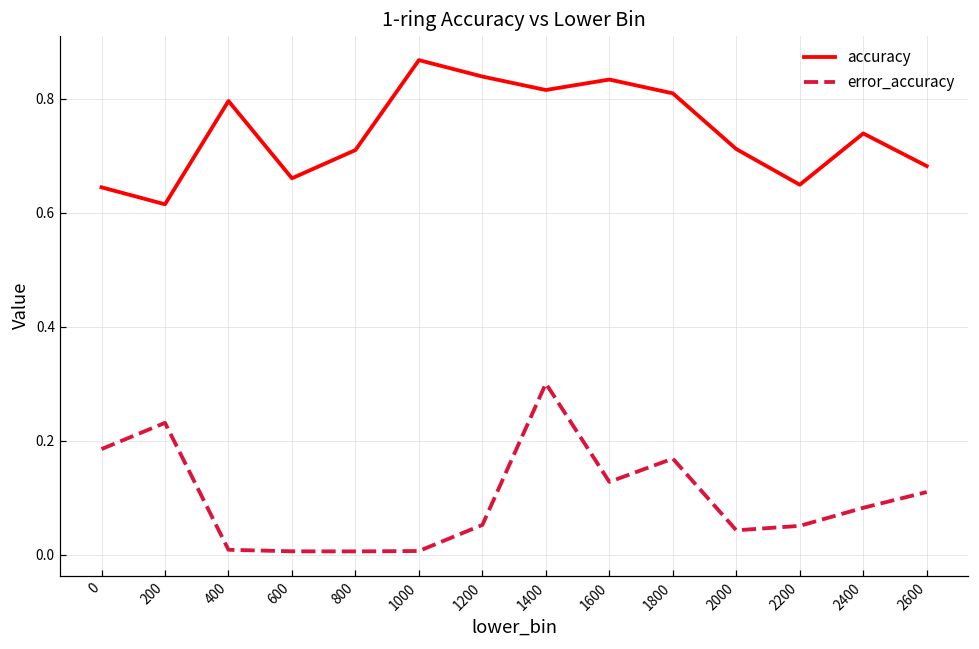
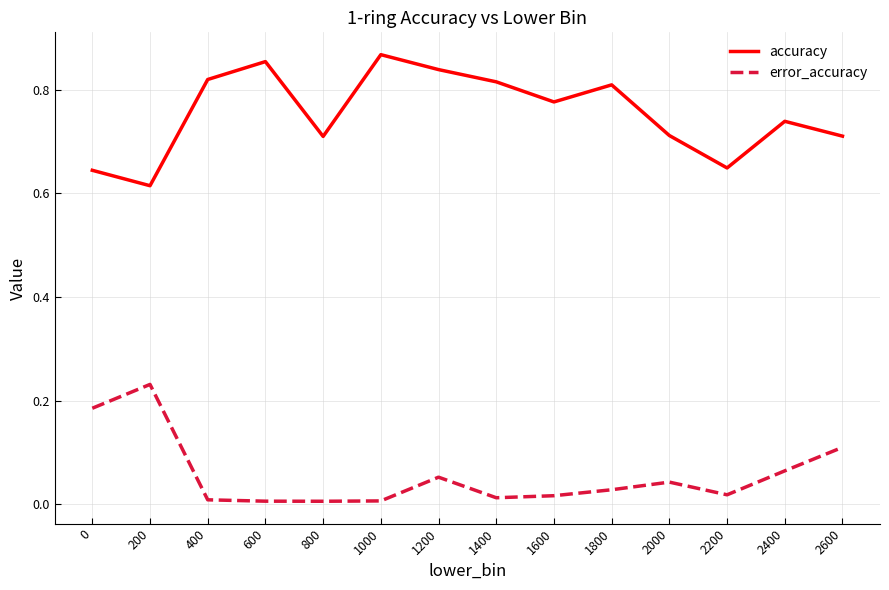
  {
    "accuracy": {
      "0": 0.64,
      "200": 0.61,
-     "400": 0.80,
-     "600": 0.66,
+     "400": 0.82,
+     "600": 0.85,
      "800": 0.71,
      "1000": 0.87,
      "1200": 0.84,
      "1400": 0.82,
-     "1600": 0.83,
+     "1600": 0.78,
      "1800": 0.81,
      "2000": 0.71,
      "2200": 0.65,
      "2400": 0.74,
-     "2600": 0.68
+     "2600": 0.71
    },
    "error_accuracy": {
      "0": 0.19,
      "200": 0.23,
      "400": 0.01,
      "600": 0.01,
      "800": 0.01,
      "1000": 0.01,
      "1200": 0.05,
-     "1400": 0.30,
-     "1600": 0.13,
-     "1800": 0.17,
+     "1400": 0.01,
+     "1600": 0.02,
+     "1800": 0.03,
      "2000": 0.04,
-     "2200": 0.05,
-     "2400": 0.08,
+     "2200": 0.02,
+     "2400": 0.06,
      "2600": 0.11
    }
  }
